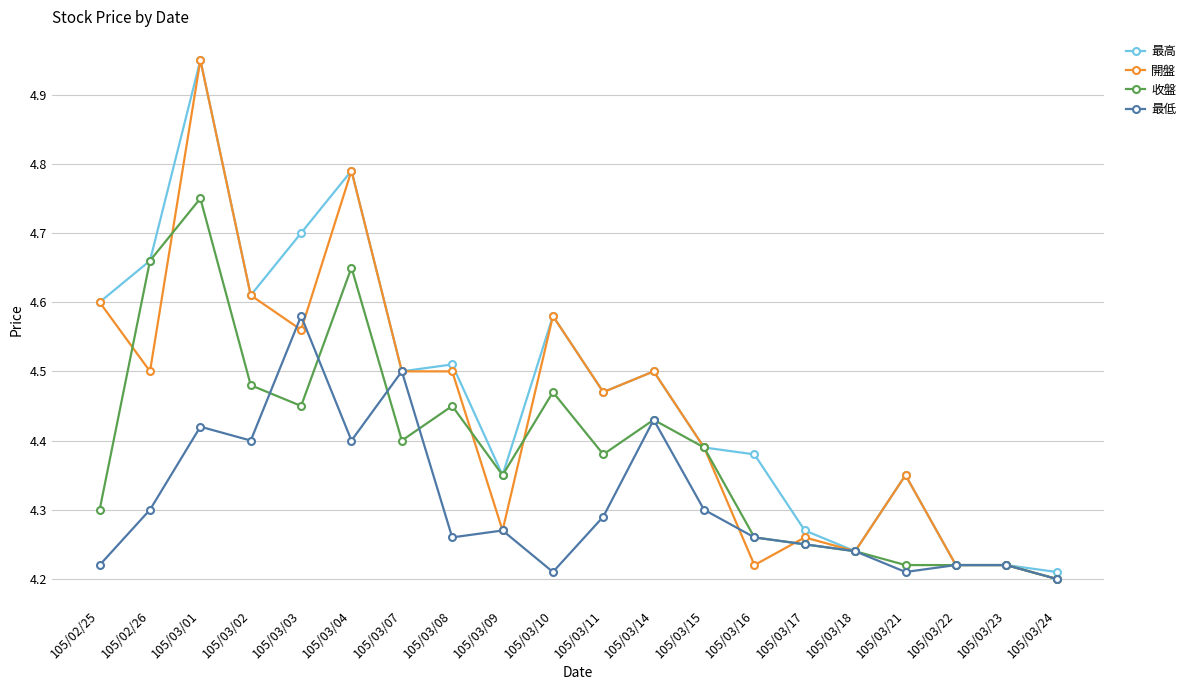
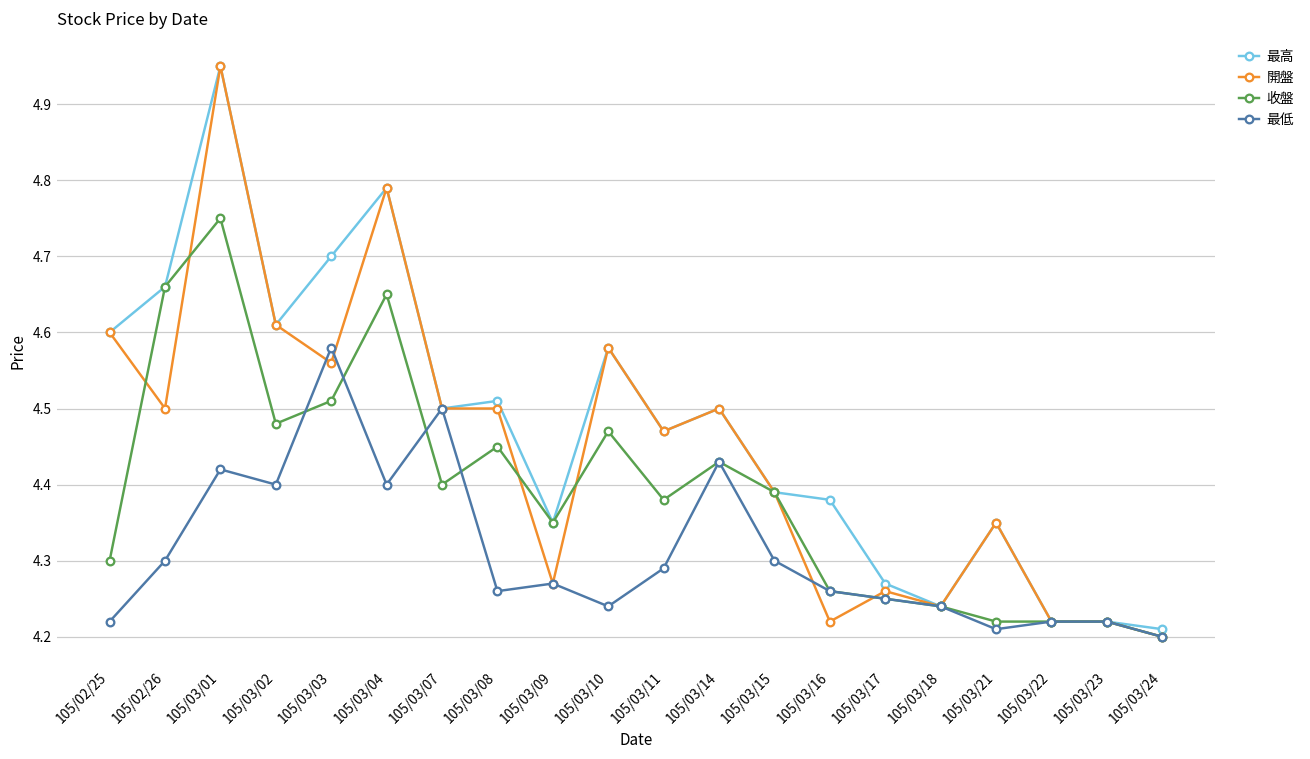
  {
    "最高": {
      "105/03/03": 4.70,
      "105/03/08": 4.51,
      "105/03/16": 4.38,
      "105/03/17": 4.27,
      "105/03/24": 4.21
    },
    "開盤": {
      "105/02/26": 4.50,
      "105/03/03": 4.56,
      "105/03/08": 4.50,
      "105/03/16": 4.22,
      "105/03/17": 4.26
    },
    "收盤": {
      "105/02/25": 4.30,
      "105/03/01": 4.75,
      "105/03/02": 4.48,
-     "105/03/03": 4.45,
+     "105/03/03": 4.51,
      "105/03/04": 4.65,
      "105/03/07": 4.40,
      "105/03/08": 4.45,
      "105/03/10": 4.47,
      "105/03/11": 4.38,
      "105/03/21": 4.22
    },
    "最低": {
      "105/02/25": 4.22,
      "105/02/26": 4.30,
      "105/03/01": 4.42,
      "105/03/02": 4.40,
      "105/03/03": 4.58,
      "105/03/04": 4.40,
      "105/03/08": 4.26,
-     "105/03/10": 4.21,
+     "105/03/10": 4.24,
      "105/03/11": 4.29,
      "105/03/15": 4.30,
      "105/03/21": 4.21
    }
  }
